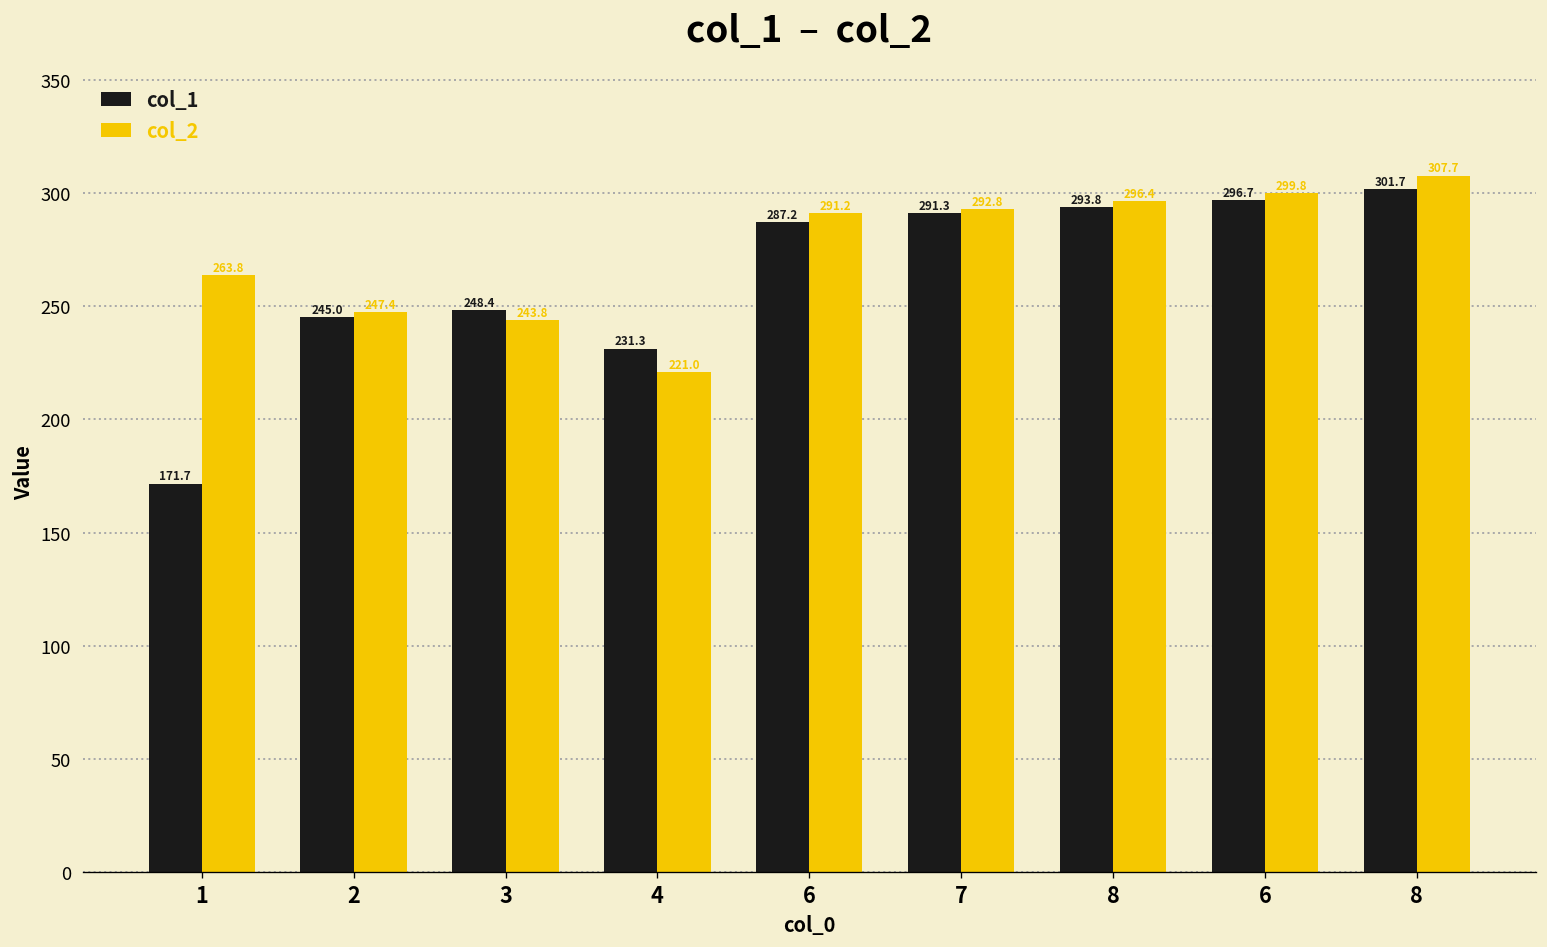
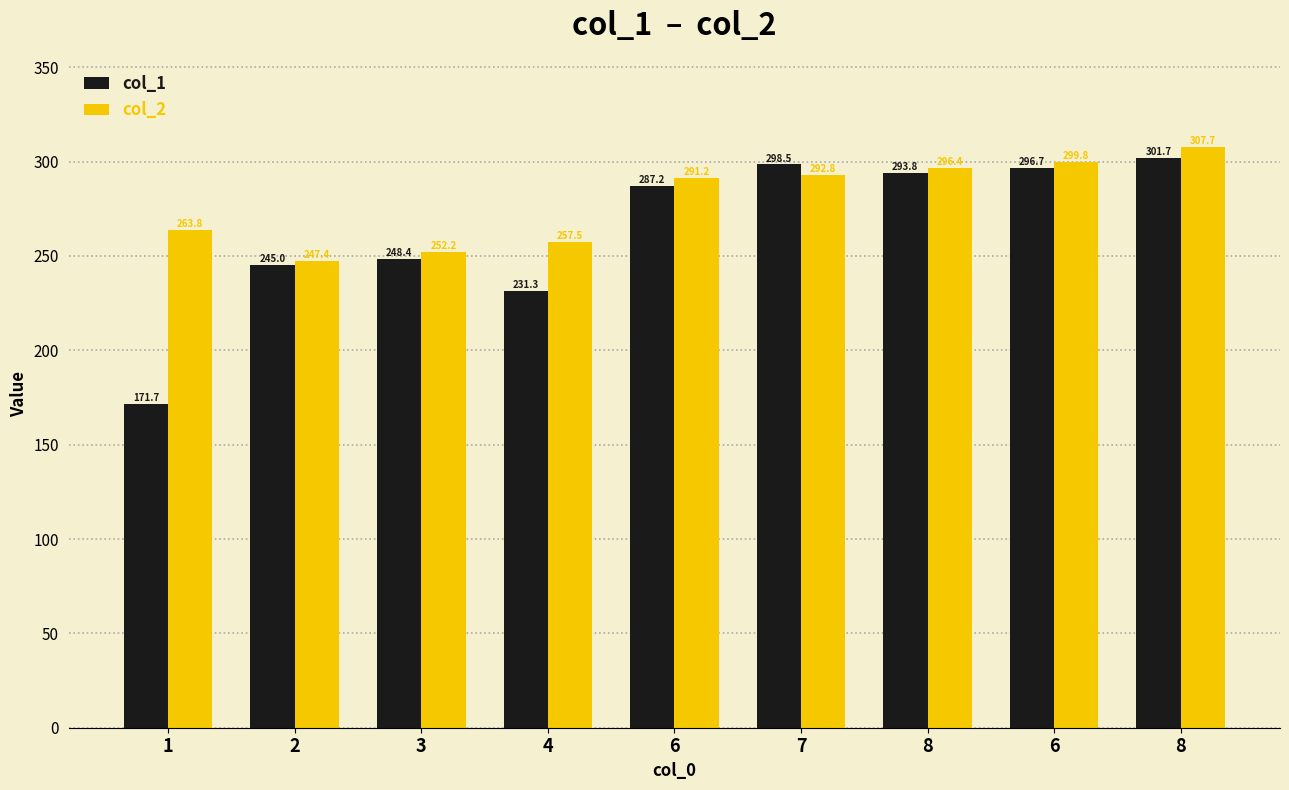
  {
    "col_1": {
      "1": 171.7,
      "2": 245.0,
      "3": 248.4,
      "4": 231.3,
-     "7": 291.3
+     "7": 298.5
    },
    "col_2": {
      "1": 263.8,
      "2": 247.4,
-     "3": 243.8,
-     "4": 221.0,
+     "3": 252.2,
+     "4": 257.5,
      "7": 292.8
    }
  }
